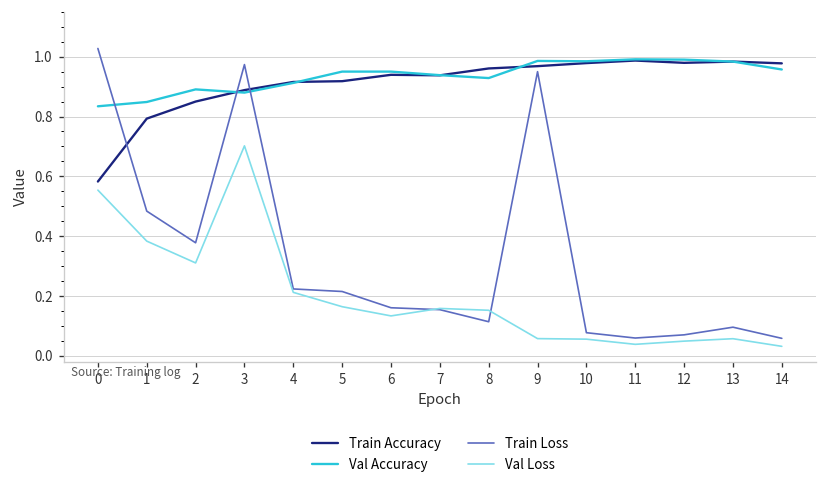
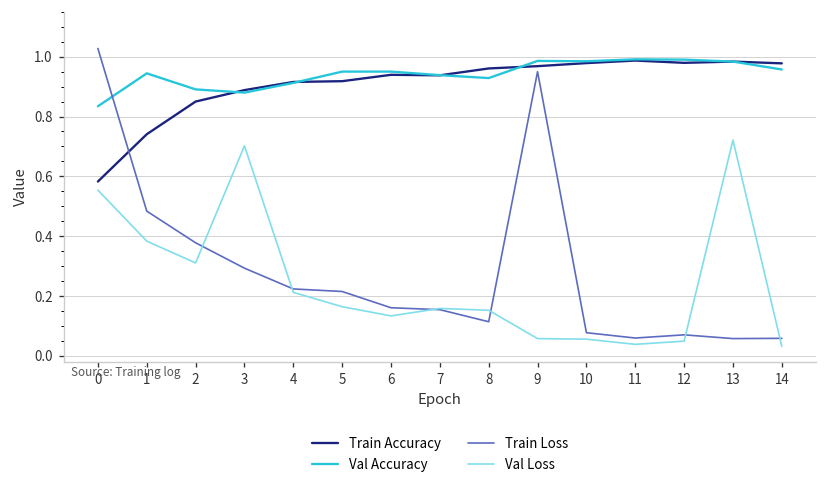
  {
    "Train Accuracy": {
      "0": 0.58,
-     "1": 0.79,
+     "1": 0.74,
      "2": 0.85,
      "5": 0.92,
      "6": 0.94,
      "8": 0.96,
      "9": 0.97,
      "12": 0.98,
      "14": 0.98
    },
    "Val Accuracy": {
      "0": 0.83,
-     "1": 0.85,
+     "1": 0.94,
      "2": 0.89,
      "5": 0.95,
      "6": 0.95,
      "8": 0.93,
      "9": 0.99,
      "12": 0.99,
      "14": 0.96
    },
    "Train Loss": {
      "0": 1.03,
      "1": 0.48,
      "2": 0.38,
-     "3": 0.97,
+     "3": 0.29,
      "4": 0.22,
      "5": 0.21,
      "6": 0.16,
      "8": 0.11,
      "9": 0.95,
      "10": 0.08,
      "11": 0.06,
      "12": 0.07,
-     "13": 0.10,
+     "13": 0.06,
      "14": 0.06
    },
    "Val Loss": {
      "0": 0.55,
      "1": 0.38,
      "2": 0.31,
      "3": 0.70,
      "4": 0.21,
      "5": 0.16,
      "6": 0.13,
      "8": 0.15,
      "9": 0.06,
      "10": 0.06,
      "11": 0.04,
      "12": 0.05,
-     "13": 0.06,
+     "13": 0.72,
      "14": 0.03
    }
  }
